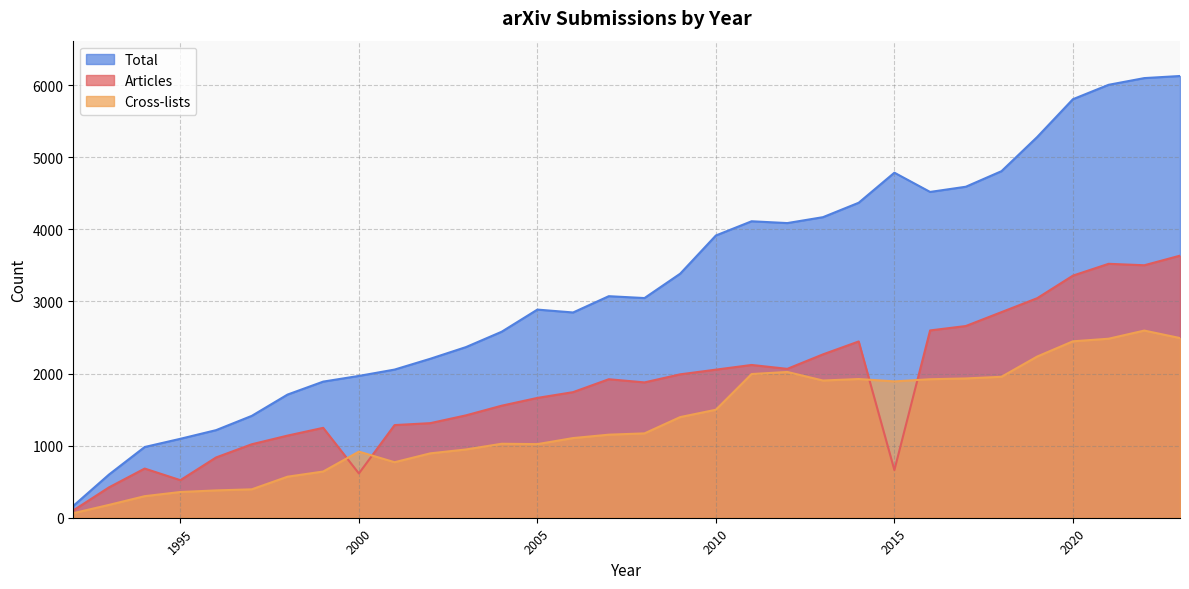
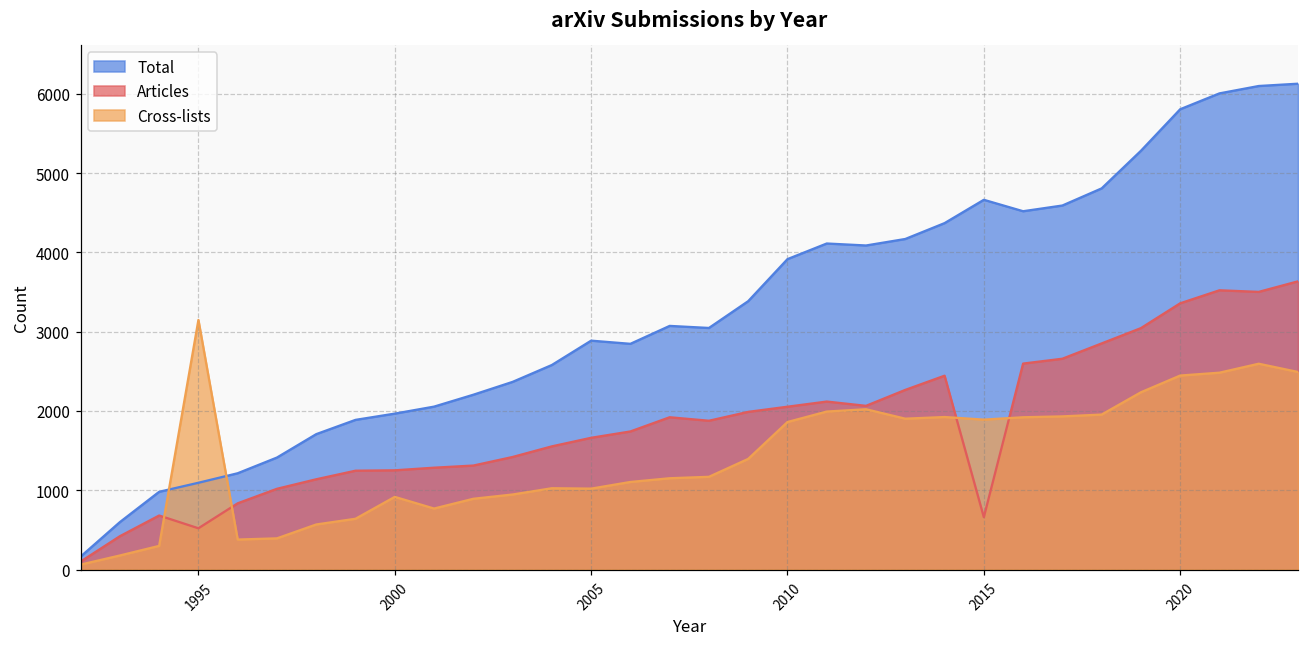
  {
    "Total": {
      "1995": 1100,
      "2000": 2000,
      "2005": 2900,
      "2010": 3900,
-     "2015": 4800,
+     "2015": 4700,
      "2020": 5800
    },
    "Articles": {
      "1995": 500,
-     "2000": 600,
+     "2000": 1300,
      "2005": 1700,
      "2010": 2100,
      "2015": 700,
      "2020": 3400
    },
    "Cross-lists": {
-     "1995": 400,
+     "1995": 3100,
      "2000": 900,
      "2005": 1000,
-     "2010": 1500,
+     "2010": 1900,
      "2015": 1900,
      "2020": 2400
    }
  }
